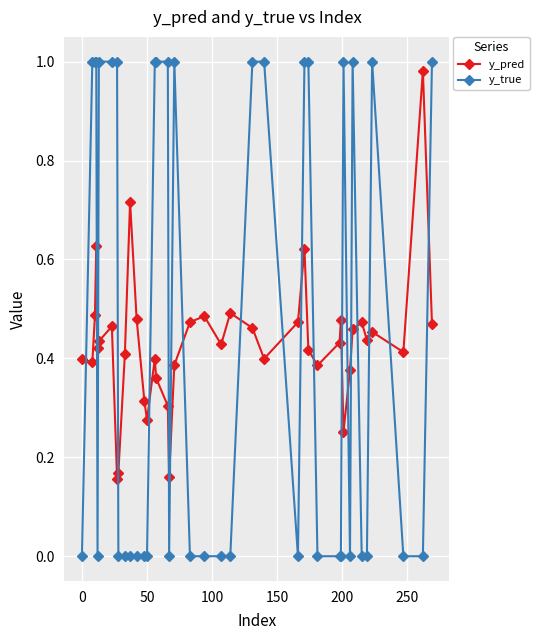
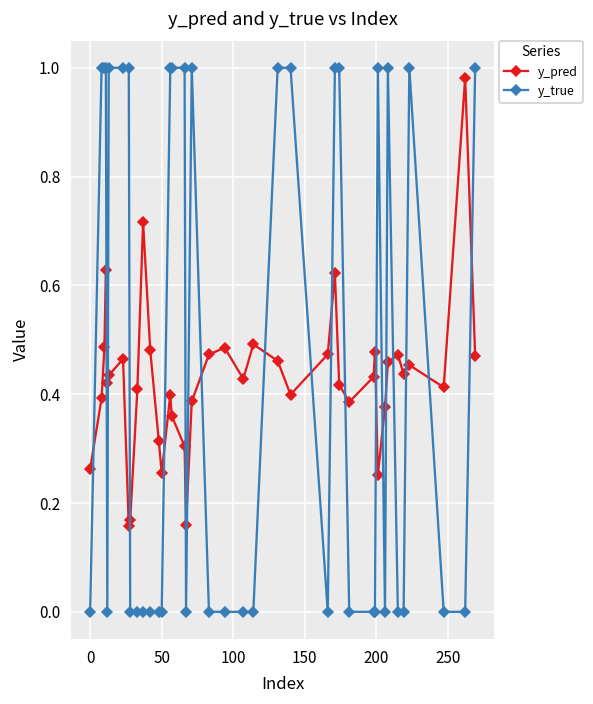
  {
    "y_pred": {
-     "0": 0.40,
-     "50": 0.28
+     "0": 0.26,
+     "50": 0.26
    },
    "y_true": {
      "0": 0.00,
      "50": 0.00
    }
  }
